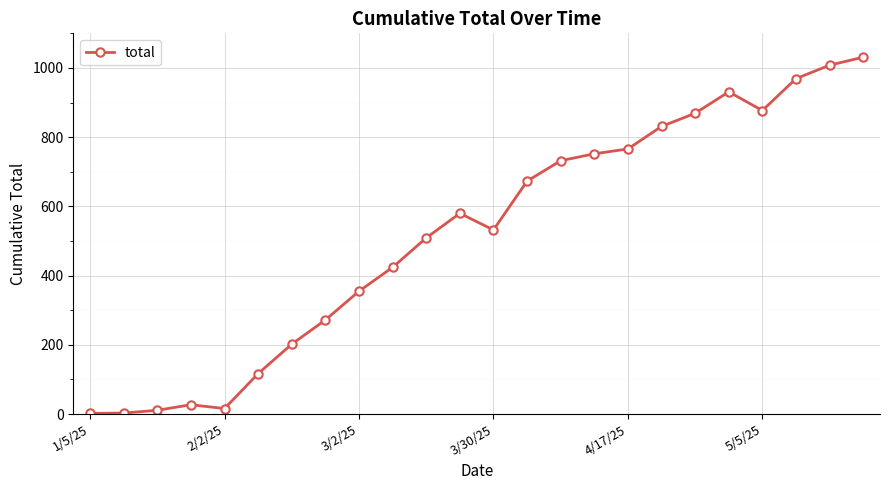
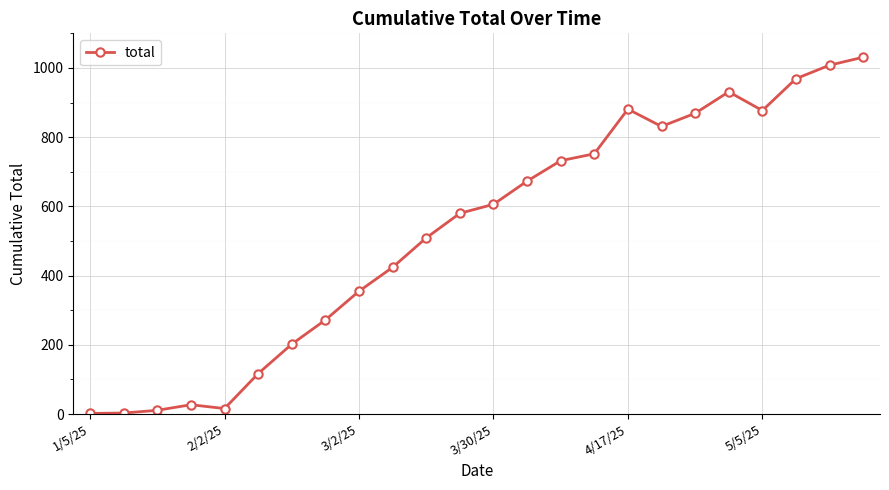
  {
    "1/5/25": 0,
    "2/2/25": 20,
    "3/2/25": 360,
-   "3/30/25": 530,
-   "4/17/25": 770,
+   "3/30/25": 610,
+   "4/17/25": 880,
    "5/5/25": 880
  }
